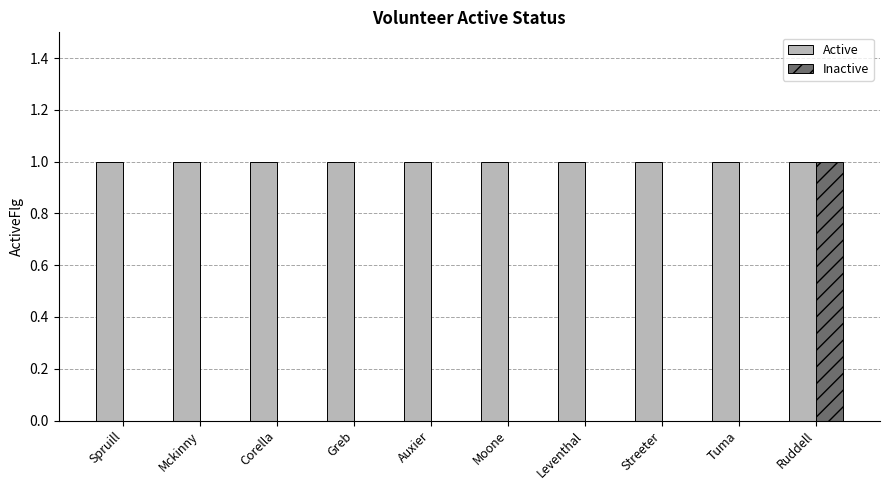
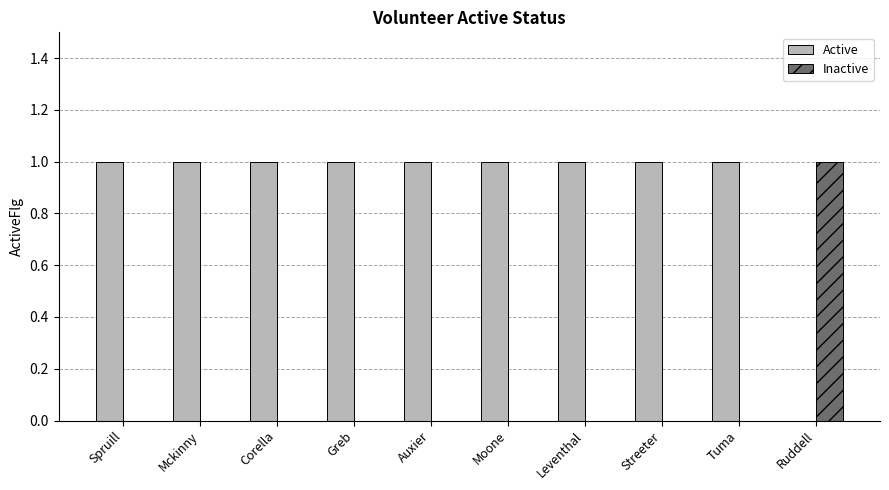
  {
    "Active": {
      "Spruill": 1,
      "Mckinny": 1,
      "Corella": 1,
      "Greb": 1,
      "Auxier": 1,
      "Moone": 1,
      "Leventhal": 1,
      "Streeter": 1,
      "Tuma": 1,
-     "Ruddell": 1
+     "Ruddell": 0
    },
    "Inactive": {
      "Spruill": 0,
      "Mckinny": 0,
      "Corella": 0,
      "Greb": 0,
      "Auxier": 0,
      "Moone": 0,
      "Leventhal": 0,
      "Streeter": 0,
      "Tuma": 0,
      "Ruddell": 1
    }
  }
